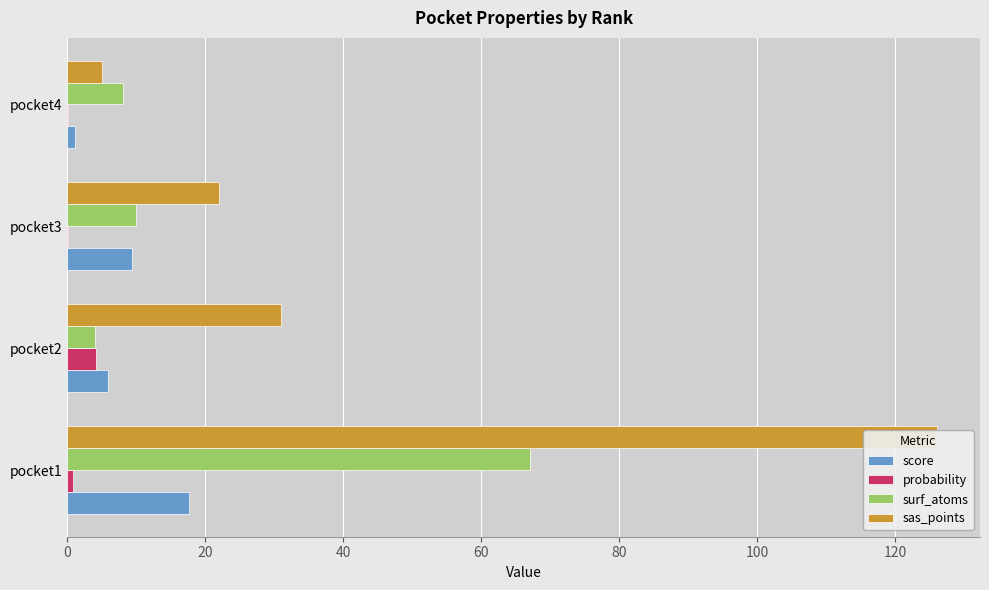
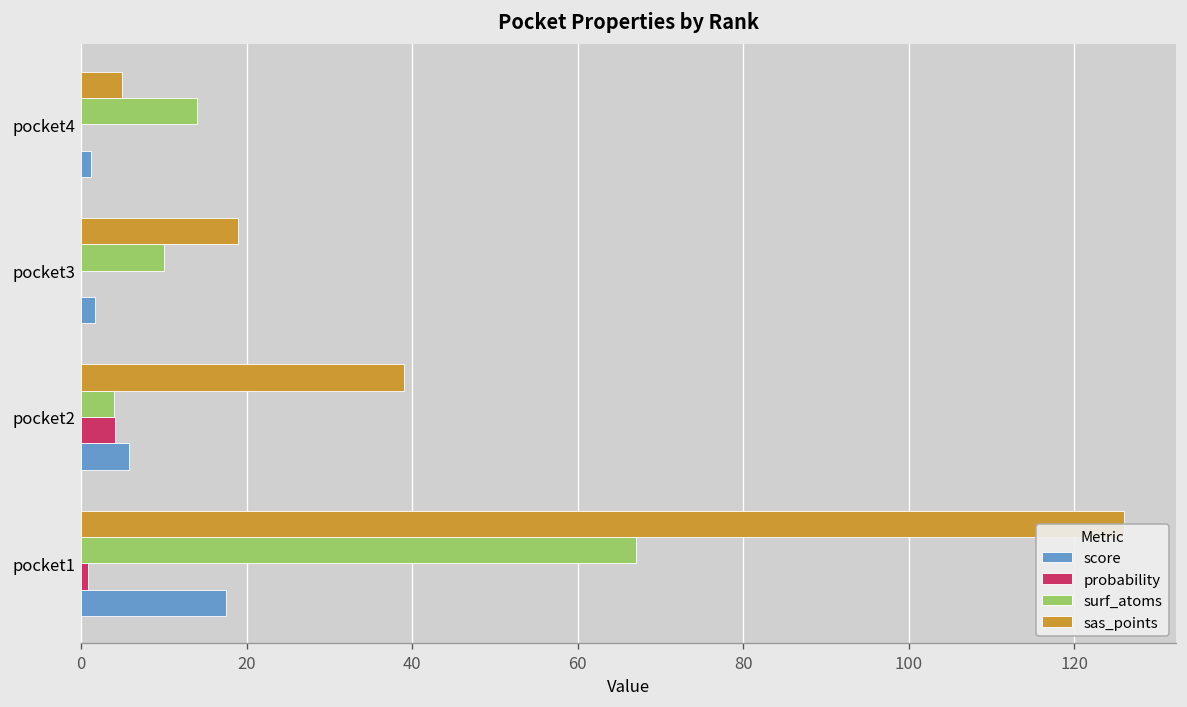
  {
    "score": {
      "pocket4": 1,
-     "pocket3": 9,
+     "pocket3": 2,
      "pocket2": 6,
      "pocket1": 18
    },
    "probability": {
      "pocket2": 4,
      "pocket1": 1
    },
    "surf_atoms": {
-     "pocket4": 8,
+     "pocket4": 14,
      "pocket3": 10,
      "pocket2": 4,
      "pocket1": 67
    },
    "sas_points": {
      "pocket4": 5,
-     "pocket3": 22,
-     "pocket2": 31
+     "pocket3": 19,
+     "pocket2": 39
    }
  }
